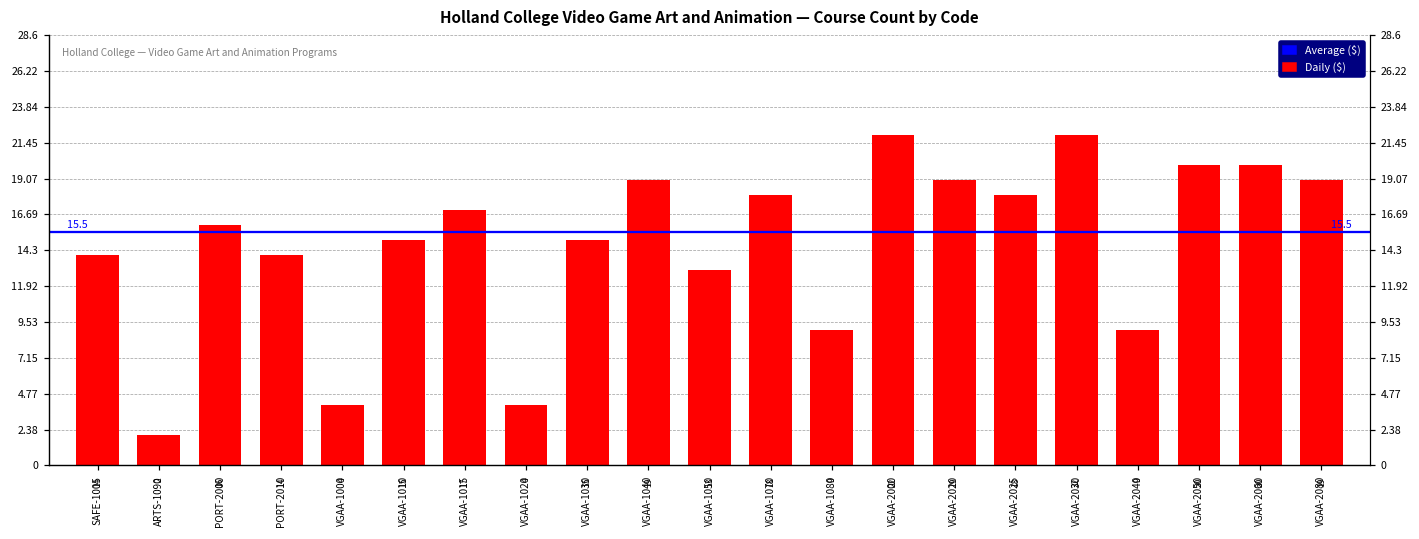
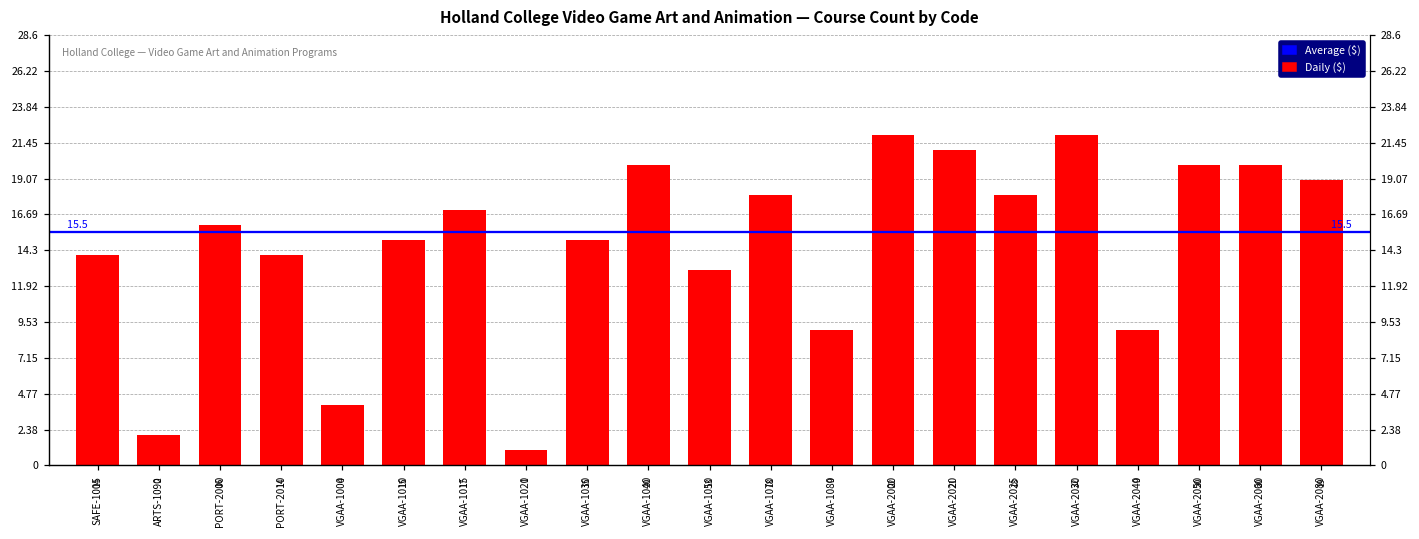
  {
-   "VGAA-1020": 4,
-   "VGAA-1040": 19,
-   "VGAA-2020": 19
+   "VGAA-1020": 1,
+   "VGAA-1040": 20,
+   "VGAA-2020": 21
  }
